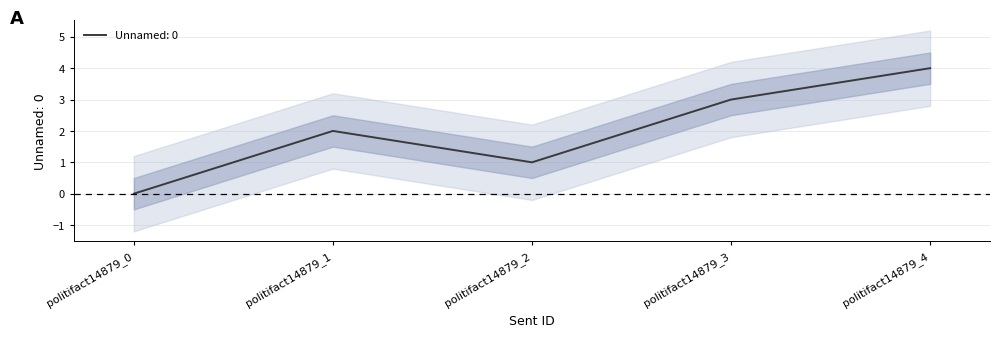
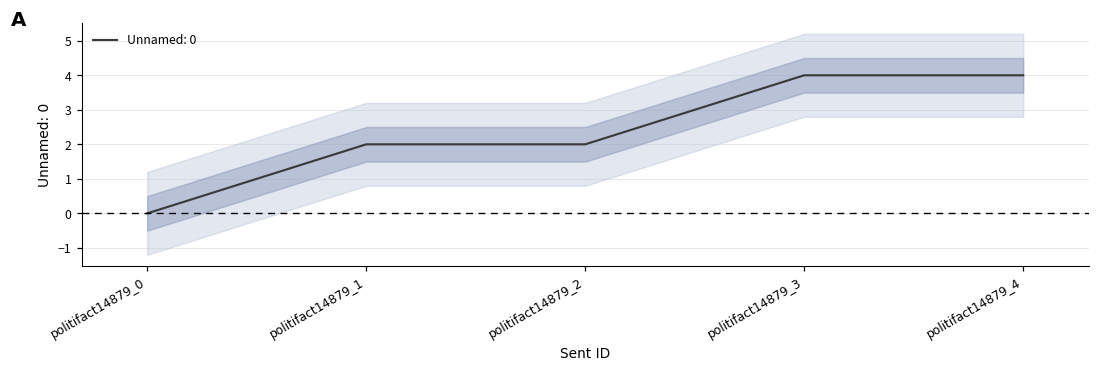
  {
    "Unnamed: 0": {
      "politifact14879_0": 0,
      "politifact14879_1": 2,
-     "politifact14879_2": 1,
-     "politifact14879_3": 3,
+     "politifact14879_2": 2,
+     "politifact14879_3": 4,
      "politifact14879_4": 4
    }
  }
